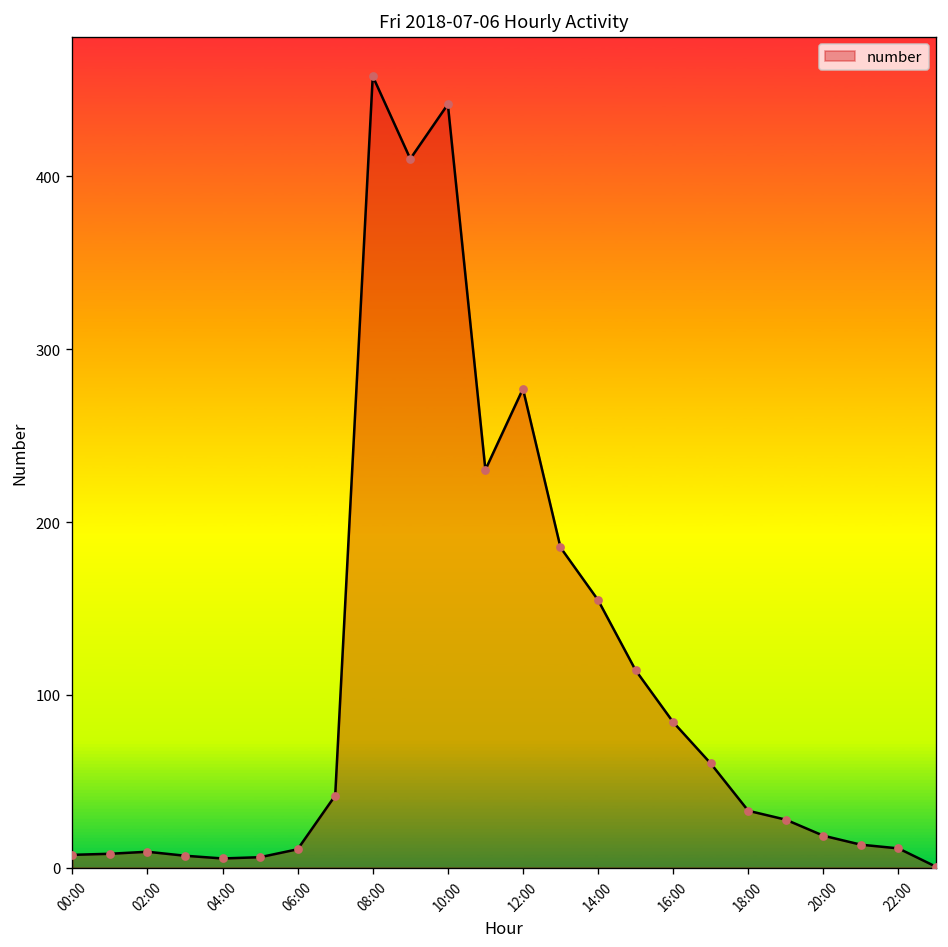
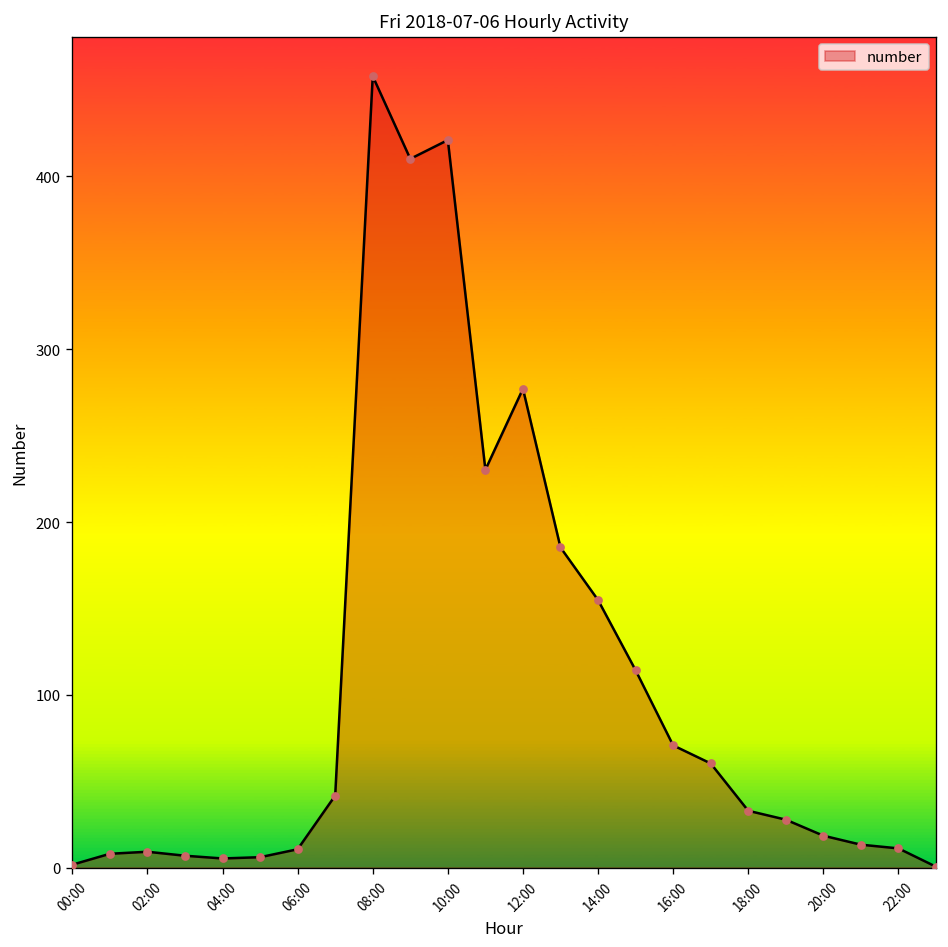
  {
-   "00:00": 7,
+   "00:00": 2,
    "02:00": 9,
    "04:00": 5,
    "06:00": 11,
    "08:00": 458,
-   "10:00": 442,
+   "10:00": 421,
    "12:00": 277,
    "14:00": 155,
-   "16:00": 84,
+   "16:00": 71,
    "18:00": 33,
    "20:00": 19,
    "22:00": 11
  }
